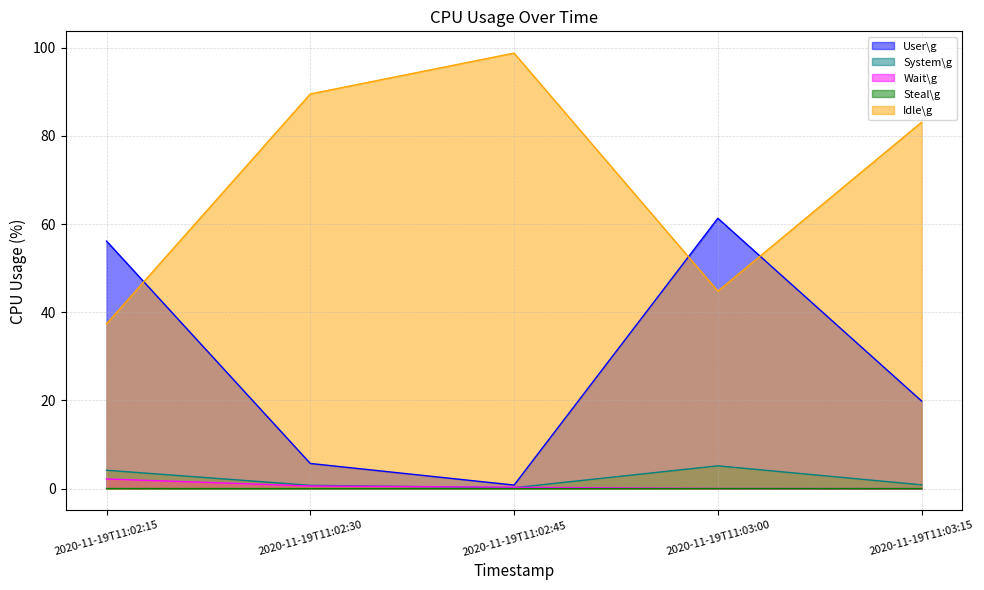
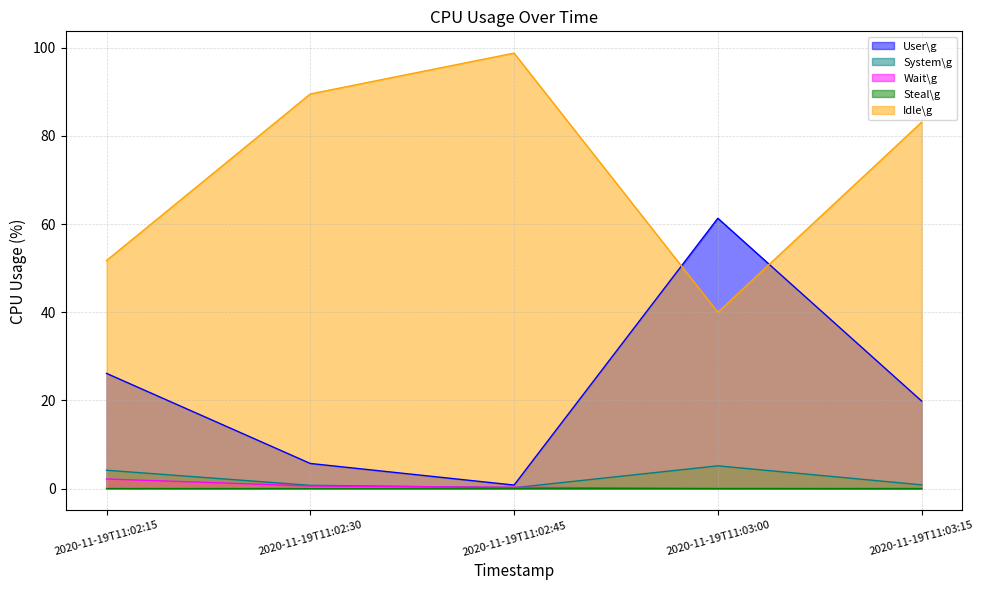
  {
    "User\\g": {
-     "2020-11-19T11:02:15": 56,
+     "2020-11-19T11:02:15": 26,
      "2020-11-19T11:02:30": 6,
      "2020-11-19T11:03:00": 61,
      "2020-11-19T11:03:15": 20
    },
    "System\\g": {
      "2020-11-19T11:02:15": 4,
      "2020-11-19T11:03:00": 5,
      "2020-11-19T11:03:15": 1
    },
    "Wait\\g": {
      "2020-11-19T11:02:15": 2
    },
    "Steal\\g": {
      "2020-11-19T11:02:15": 0,
      "2020-11-19T11:02:30": 0
    },
    "Idle\\g": {
-     "2020-11-19T11:02:15": 37,
+     "2020-11-19T11:02:15": 52,
      "2020-11-19T11:02:30": 90,
      "2020-11-19T11:02:45": 99,
-     "2020-11-19T11:03:00": 45,
+     "2020-11-19T11:03:00": 40,
      "2020-11-19T11:03:15": 83
    }
  }
